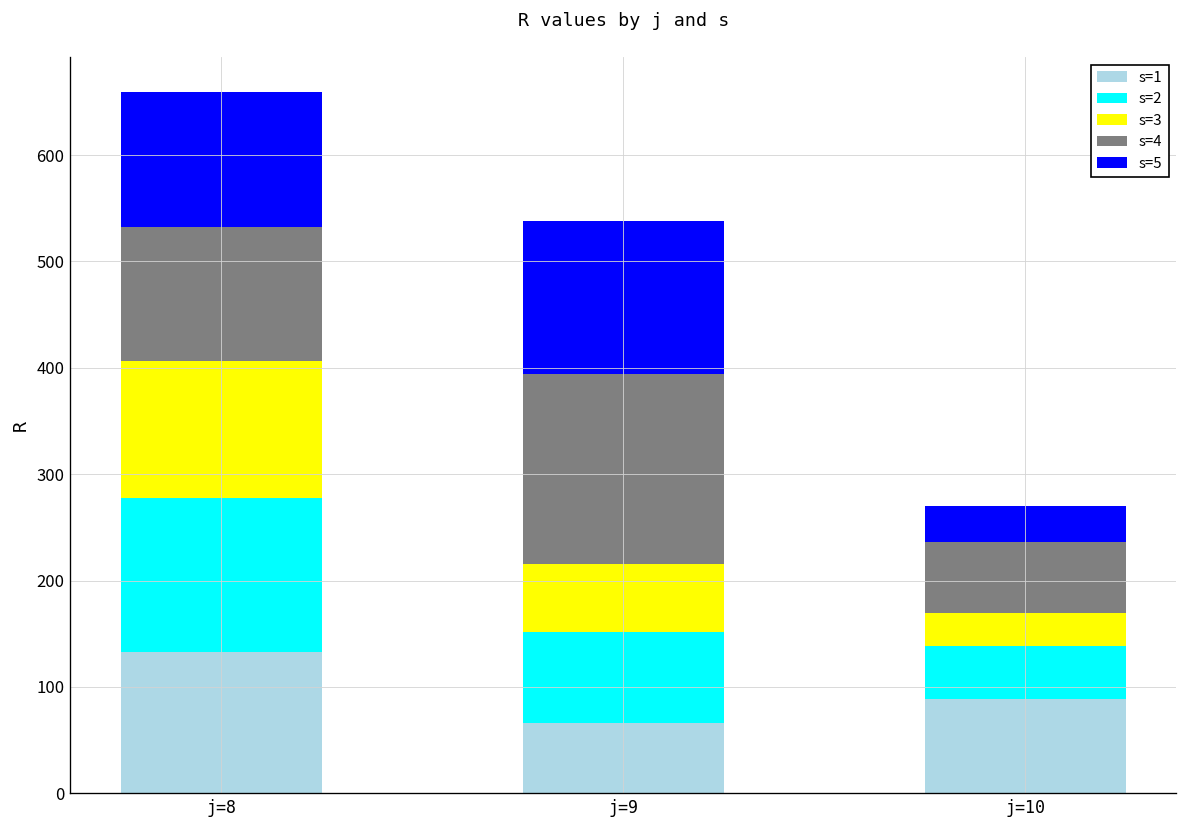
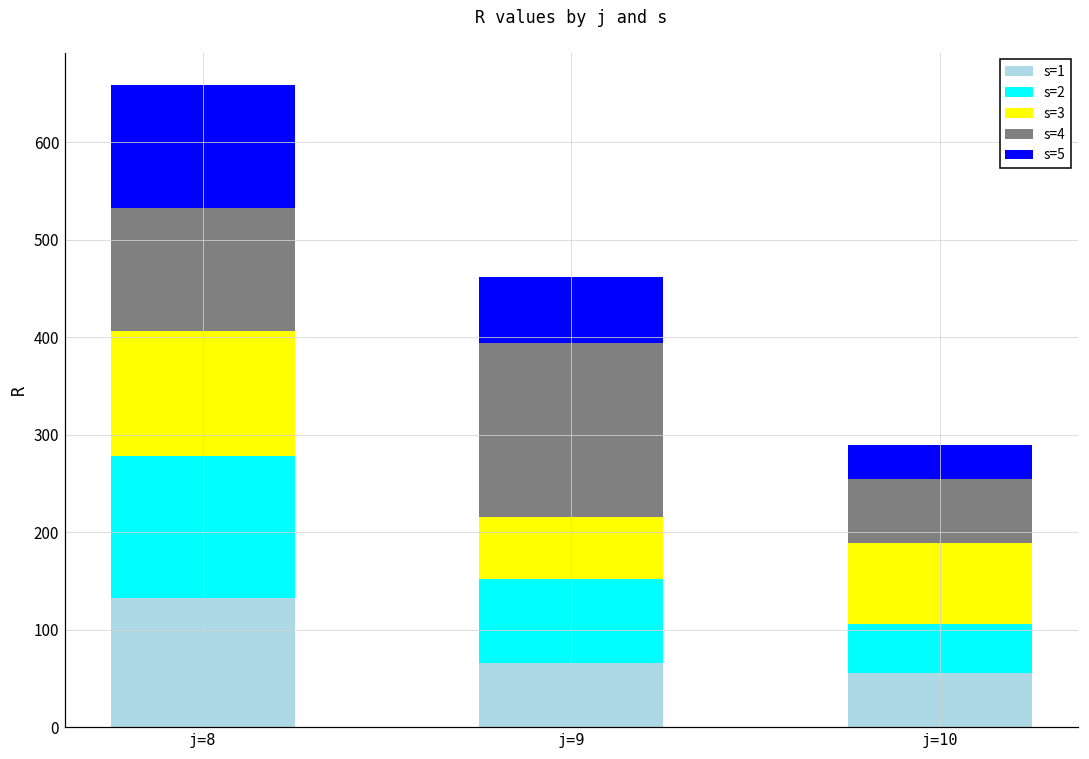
  {
    "s=1": {
      "j=8": 130,
      "j=9": 70,
-     "j=10": 90
+     "j=10": 60
    },
    "s=2": {
      "j=8": 150,
      "j=9": 90,
      "j=10": 50
    },
    "s=3": {
      "j=8": 130,
      "j=9": 60,
-     "j=10": 30
+     "j=10": 80
    },
    "s=4": {
      "j=8": 130,
      "j=9": 180,
      "j=10": 70
    },
    "s=5": {
      "j=8": 130,
-     "j=9": 140,
+     "j=9": 70,
      "j=10": 30
    }
  }
